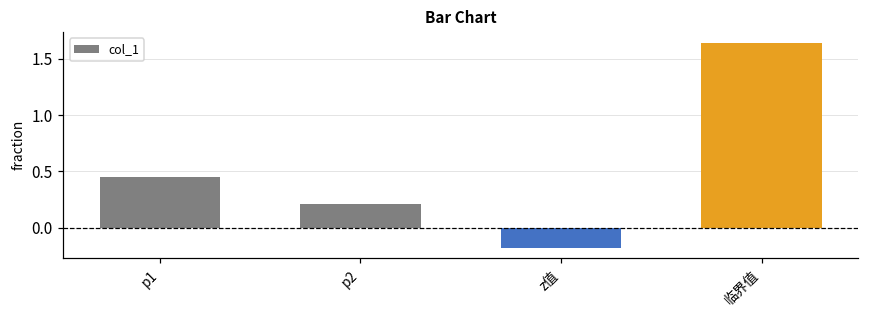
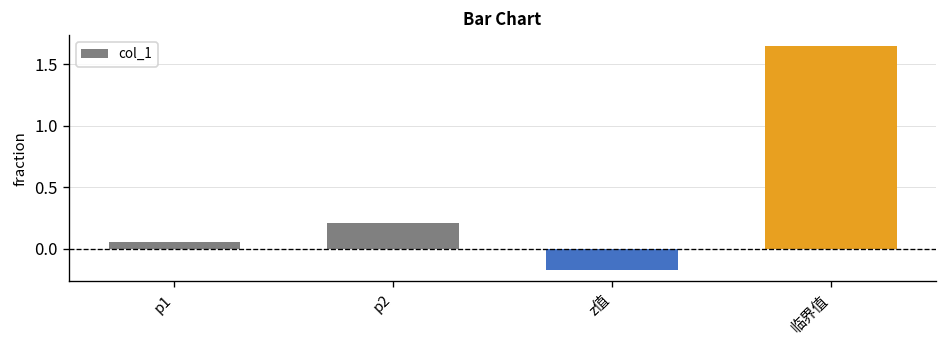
  {
-   "p1": 0.45,
+   "p1": 0.05,
    "p2": 0.21,
    "z值": -0.18,
    "临界值": 1.64
  }
